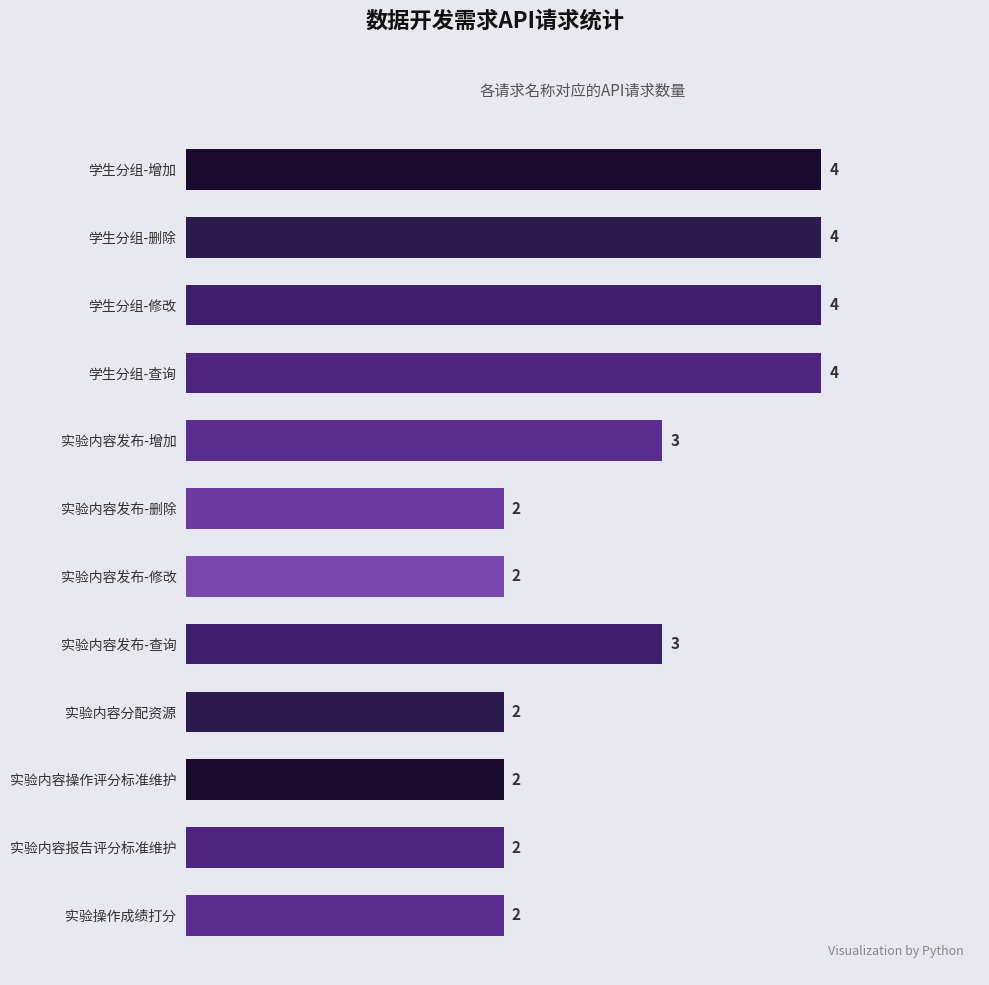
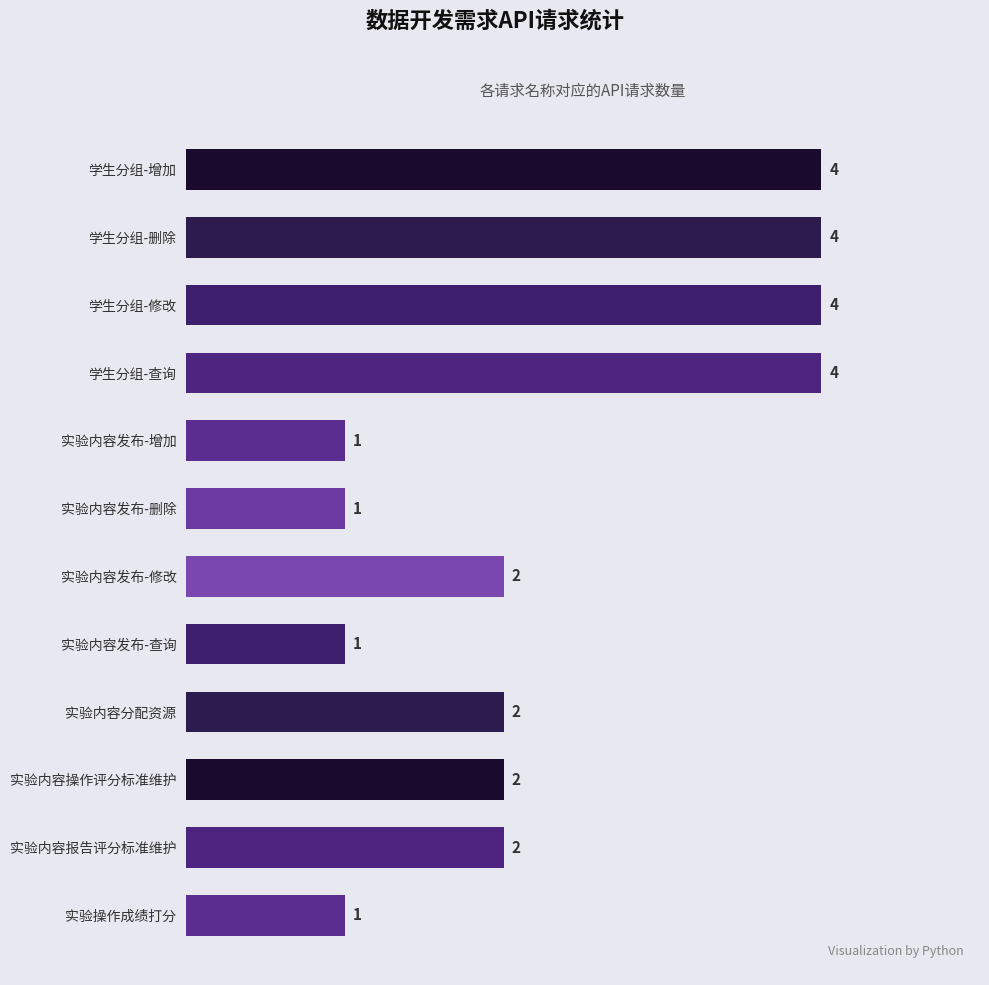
  {
    "学生分组-增加": 4,
    "学生分组-删除": 4,
    "学生分组-修改": 4,
    "学生分组-查询": 4,
-   "实验内容发布-增加": 3,
-   "实验内容发布-删除": 2,
+   "实验内容发布-增加": 1,
+   "实验内容发布-删除": 1,
    "实验内容发布-修改": 2,
-   "实验内容发布-查询": 3,
+   "实验内容发布-查询": 1,
    "实验内容分配资源": 2,
    "实验内容操作评分标准维护": 2,
    "实验内容报告评分标准维护": 2,
-   "实验操作成绩打分": 2
+   "实验操作成绩打分": 1
  }
